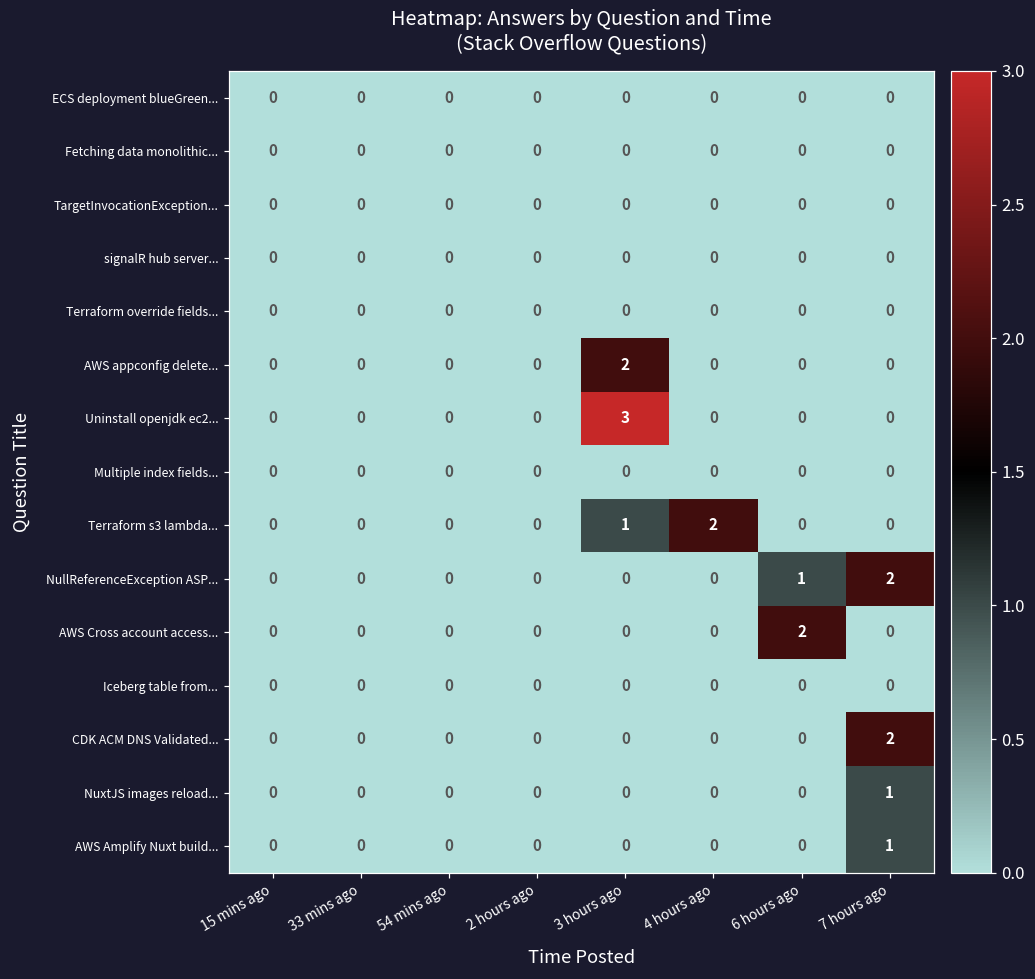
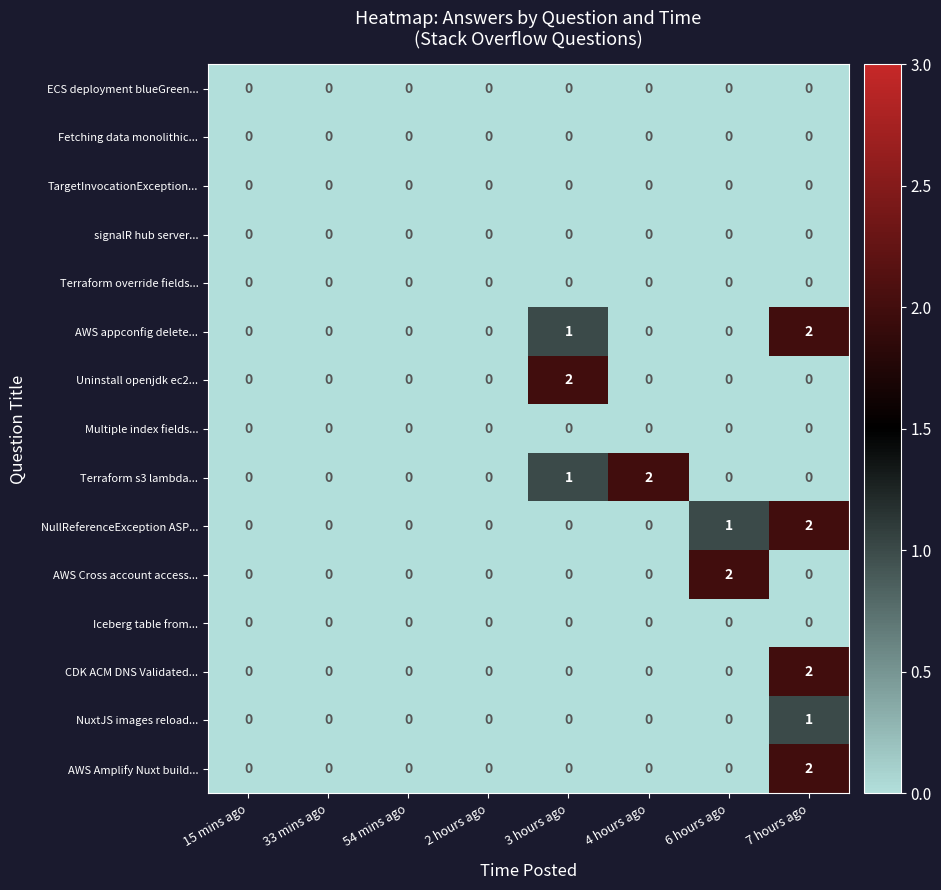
  {
    "ECS deployment blueGreen...": {
      "15 mins ago": 0,
      "33 mins ago": 0,
      "54 mins ago": 0,
      "2 hours ago": 0,
      "3 hours ago": 0,
      "4 hours ago": 0,
      "6 hours ago": 0,
      "7 hours ago": 0
    },
    "Fetching data monolithic...": {
      "15 mins ago": 0,
      "33 mins ago": 0,
      "54 mins ago": 0,
      "2 hours ago": 0,
      "3 hours ago": 0,
      "4 hours ago": 0,
      "6 hours ago": 0,
      "7 hours ago": 0
    },
    "TargetInvocationException...": {
      "15 mins ago": 0,
      "33 mins ago": 0,
      "54 mins ago": 0,
      "2 hours ago": 0,
      "3 hours ago": 0,
      "4 hours ago": 0,
      "6 hours ago": 0,
      "7 hours ago": 0
    },
    "signalR hub server...": {
      "15 mins ago": 0,
      "33 mins ago": 0,
      "54 mins ago": 0,
      "2 hours ago": 0,
      "3 hours ago": 0,
      "4 hours ago": 0,
      "6 hours ago": 0,
      "7 hours ago": 0
    },
    "Terraform override fields...": {
      "15 mins ago": 0,
      "33 mins ago": 0,
      "54 mins ago": 0,
      "2 hours ago": 0,
      "3 hours ago": 0,
      "4 hours ago": 0,
      "6 hours ago": 0,
      "7 hours ago": 0
    },
    "AWS appconfig delete...": {
      "15 mins ago": 0,
      "33 mins ago": 0,
      "54 mins ago": 0,
      "2 hours ago": 0,
-     "3 hours ago": 2,
+     "3 hours ago": 1,
      "4 hours ago": 0,
      "6 hours ago": 0,
-     "7 hours ago": 0
+     "7 hours ago": 2
    },
    "Uninstall openjdk ec2...": {
      "15 mins ago": 0,
      "33 mins ago": 0,
      "54 mins ago": 0,
      "2 hours ago": 0,
-     "3 hours ago": 3,
+     "3 hours ago": 2,
      "4 hours ago": 0,
      "6 hours ago": 0,
      "7 hours ago": 0
    },
    "Multiple index fields...": {
      "15 mins ago": 0,
      "33 mins ago": 0,
      "54 mins ago": 0,
      "2 hours ago": 0,
      "3 hours ago": 0,
      "4 hours ago": 0,
      "6 hours ago": 0,
      "7 hours ago": 0
    },
    "Terraform s3 lambda...": {
      "15 mins ago": 0,
      "33 mins ago": 0,
      "54 mins ago": 0,
      "2 hours ago": 0,
      "3 hours ago": 1,
      "4 hours ago": 2,
      "6 hours ago": 0,
      "7 hours ago": 0
    },
    "NullReferenceException ASP...": {
      "15 mins ago": 0,
      "33 mins ago": 0,
      "54 mins ago": 0,
      "2 hours ago": 0,
      "3 hours ago": 0,
      "4 hours ago": 0,
      "6 hours ago": 1,
      "7 hours ago": 2
    },
    "AWS Cross account access...": {
      "15 mins ago": 0,
      "33 mins ago": 0,
      "54 mins ago": 0,
      "2 hours ago": 0,
      "3 hours ago": 0,
      "4 hours ago": 0,
      "6 hours ago": 2,
      "7 hours ago": 0
    },
    "Iceberg table from...": {
      "15 mins ago": 0,
      "33 mins ago": 0,
      "54 mins ago": 0,
      "2 hours ago": 0,
      "3 hours ago": 0,
      "4 hours ago": 0,
      "6 hours ago": 0,
      "7 hours ago": 0
    },
    "CDK ACM DNS Validated...": {
      "15 mins ago": 0,
      "33 mins ago": 0,
      "54 mins ago": 0,
      "2 hours ago": 0,
      "3 hours ago": 0,
      "4 hours ago": 0,
      "6 hours ago": 0,
      "7 hours ago": 2
    },
    "NuxtJS images reload...": {
      "15 mins ago": 0,
      "33 mins ago": 0,
      "54 mins ago": 0,
      "2 hours ago": 0,
      "3 hours ago": 0,
      "4 hours ago": 0,
      "6 hours ago": 0,
      "7 hours ago": 1
    },
    "AWS Amplify Nuxt build...": {
      "15 mins ago": 0,
      "33 mins ago": 0,
      "54 mins ago": 0,
      "2 hours ago": 0,
      "3 hours ago": 0,
      "4 hours ago": 0,
      "6 hours ago": 0,
-     "7 hours ago": 1
+     "7 hours ago": 2
    }
  }
